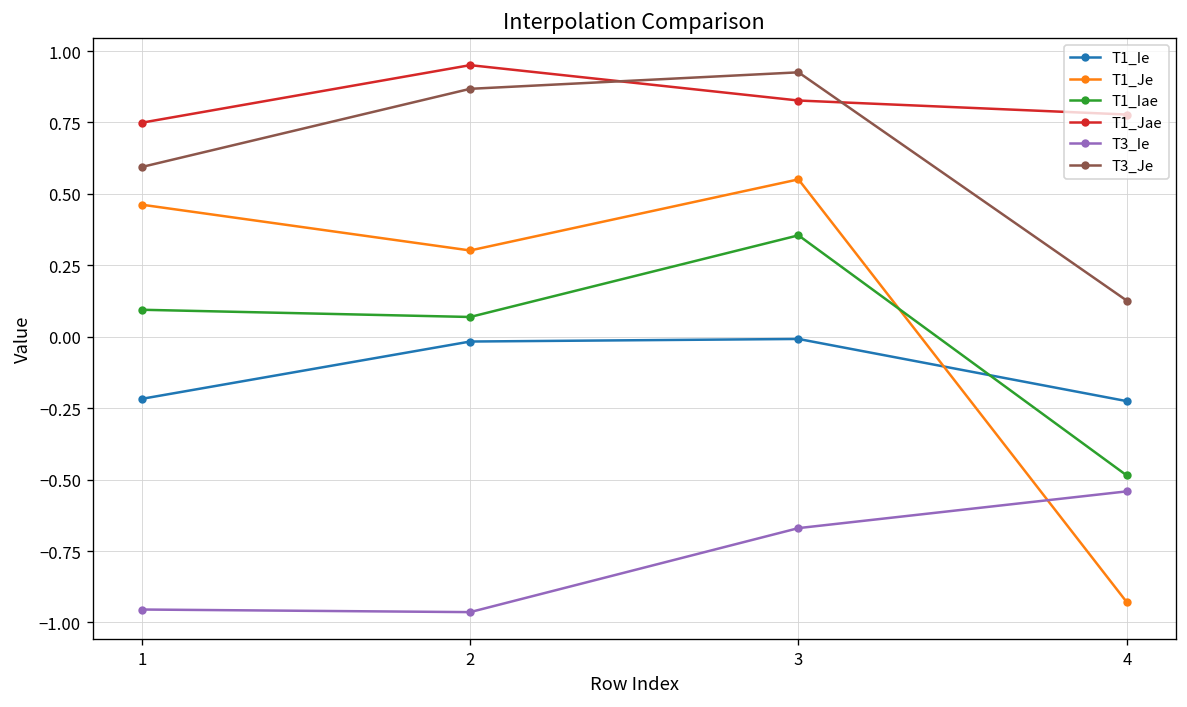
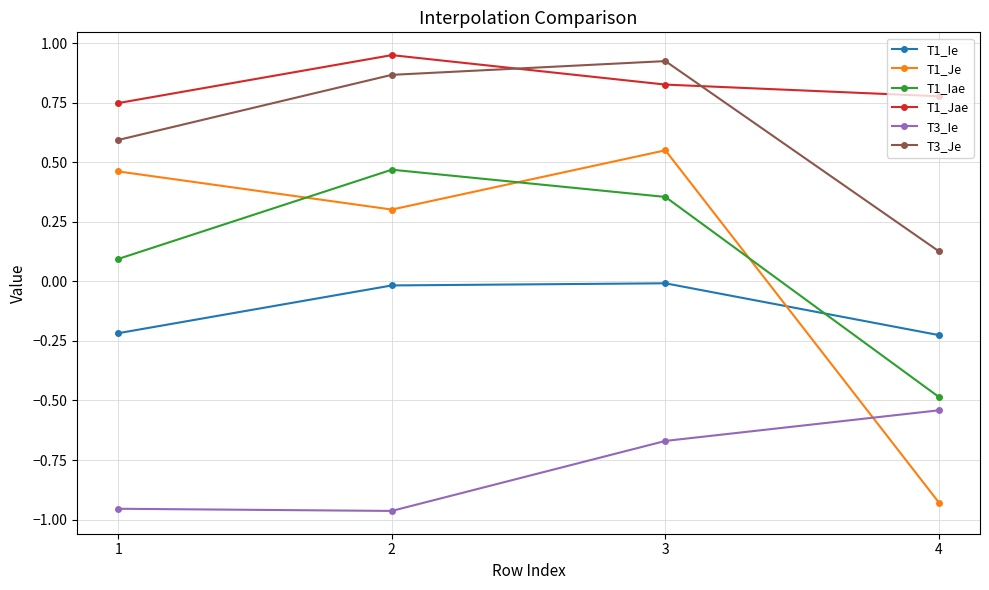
  {
    "T1_Ie": {
      "1": -0.22,
      "2": -0.02,
      "3": -0.01,
      "4": -0.23
    },
    "T1_Je": {
      "1": 0.46,
      "2": 0.30,
      "3": 0.55,
      "4": -0.93
    },
    "T1_Iae": {
      "1": 0.09,
-     "2": 0.07,
+     "2": 0.47,
      "3": 0.35,
      "4": -0.49
    },
    "T1_Jae": {
      "1": 0.75,
      "2": 0.95,
      "3": 0.83
    },
    "T3_Ie": {
      "1": -0.95,
      "2": -0.96,
      "3": -0.67,
      "4": -0.54
    },
    "T3_Je": {
      "1": 0.59,
      "2": 0.87,
      "3": 0.93,
      "4": 0.13
    }
  }
